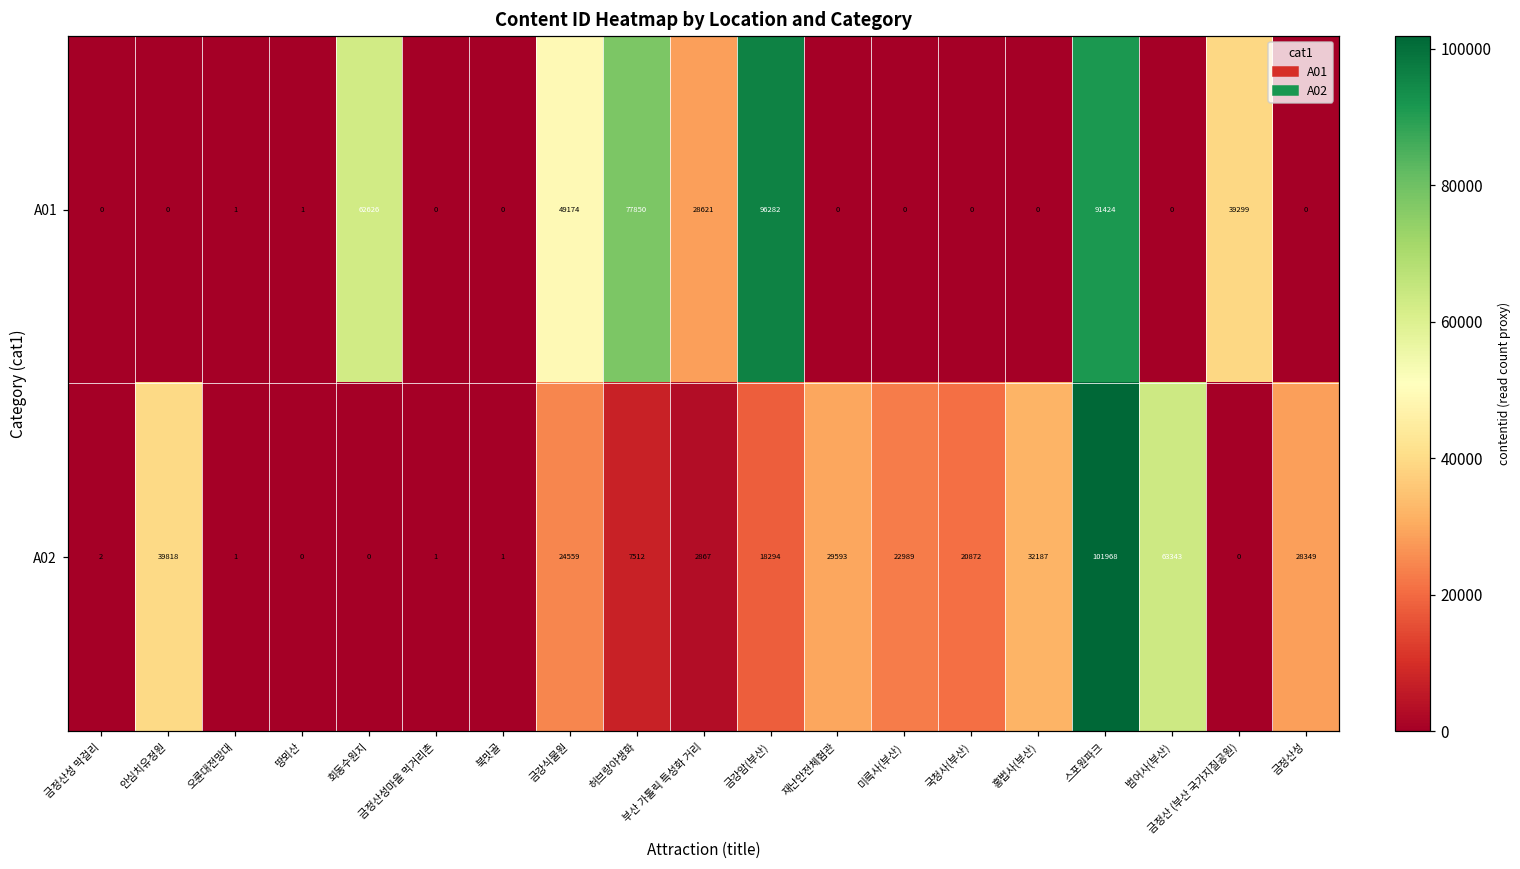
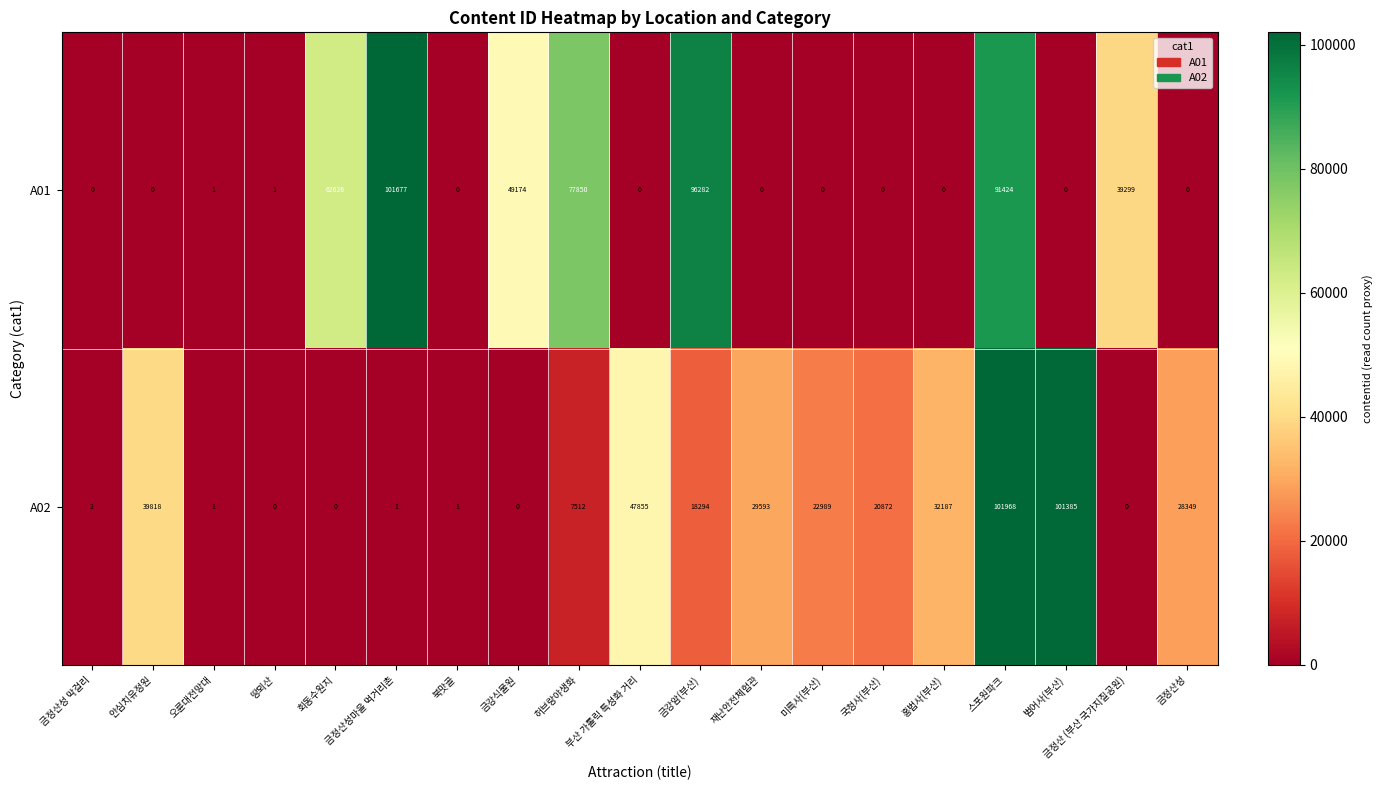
  {
    "A01": {
      "금정산성 막걸리": 0,
      "안심치유정원": 0,
      "오륜대전망대": 1,
      "땅뫼산": 1,
      "회동수원지": 62626,
-     "금정산성마을 먹거리촌": 0,
+     "금정산성마을 먹거리촌": 101677,
      "북맛골": 0,
      "금강식물원": 49174,
      "허브랑야생화": 77850,
-     "부산 가톨릭 특성화 거리": 28621,
+     "부산 가톨릭 특성화 거리": 0,
      "금강암(부산)": 96282,
      "재난안전체험관": 0,
      "미륵사(부산)": 0,
      "국청사(부산)": 0,
      "홍법사(부산)": 0,
      "스포원파크": 91424,
      "범어사(부산)": 0,
      "금정산 (부산 국가지질공원)": 39299,
      "금정산성": 0
    },
    "A02": {
      "금정산성 막걸리": 2,
      "안심치유정원": 39818,
      "오륜대전망대": 1,
      "땅뫼산": 0,
      "회동수원지": 0,
      "금정산성마을 먹거리촌": 1,
      "북맛골": 1,
-     "금강식물원": 24559,
+     "금강식물원": 0,
      "허브랑야생화": 7512,
-     "부산 가톨릭 특성화 거리": 2867,
+     "부산 가톨릭 특성화 거리": 47855,
      "금강암(부산)": 18294,
      "재난안전체험관": 29593,
      "미륵사(부산)": 22989,
      "국청사(부산)": 20872,
      "홍법사(부산)": 32187,
      "스포원파크": 101968,
-     "범어사(부산)": 63343,
+     "범어사(부산)": 101385,
      "금정산 (부산 국가지질공원)": 0,
      "금정산성": 28349
    }
  }
